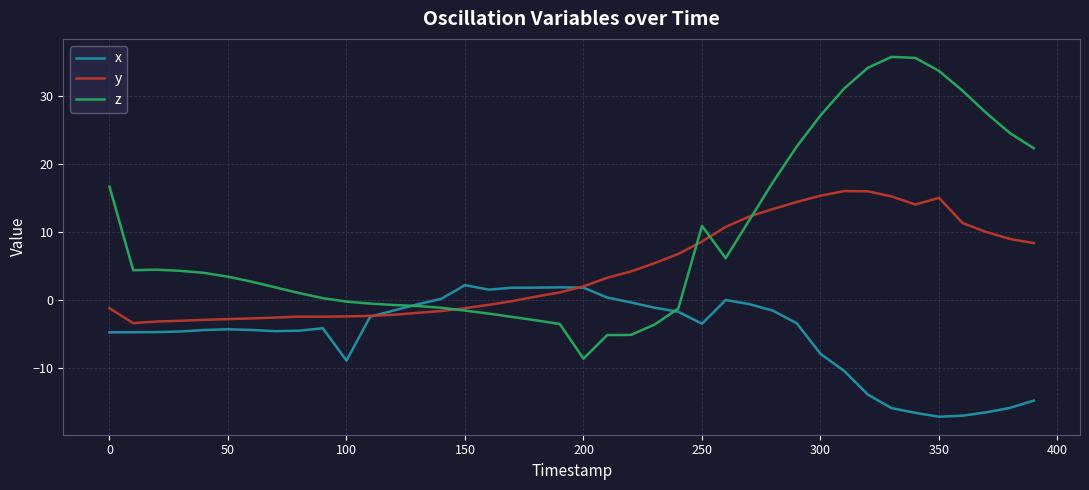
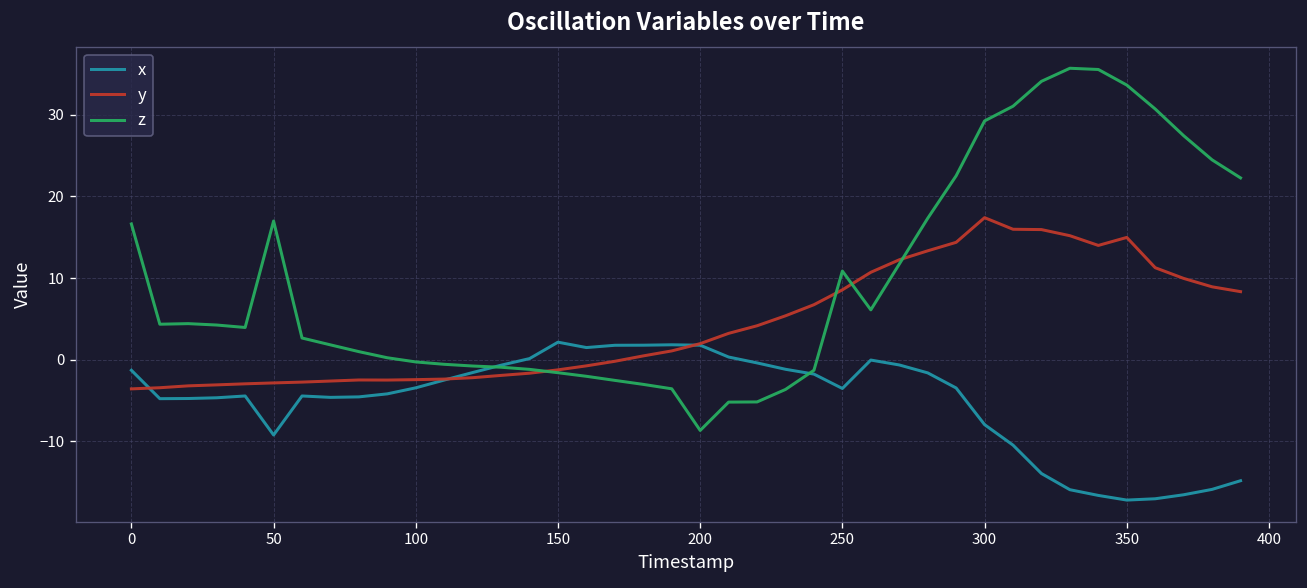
  {
    "x": {
-     "0": -5,
-     "50": -4,
-     "100": -9,
+     "0": -1,
+     "50": -9,
+     "100": -3,
      "150": 2,
      "250": -4,
      "300": -8,
      "350": -17
    },
    "y": {
-     "0": -1,
+     "0": -4,
      "50": -3,
      "100": -2,
      "250": 9,
-     "300": 15,
+     "300": 17,
      "350": 15
    },
    "z": {
      "0": 17,
-     "50": 3,
+     "50": 17,
      "100": 0,
      "200": -9,
      "250": 11,
-     "300": 27,
+     "300": 29,
      "350": 34
    }
  }
